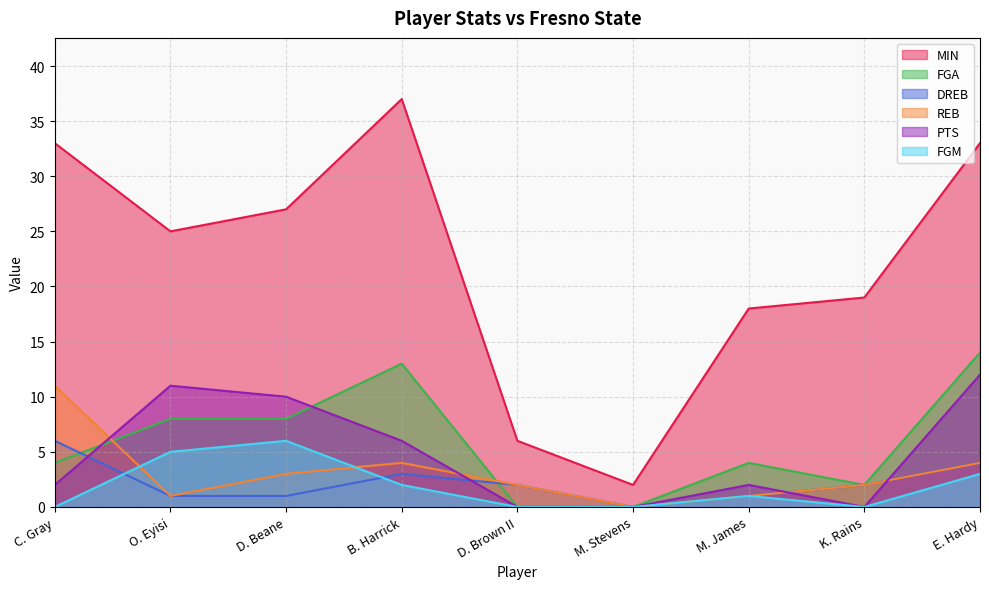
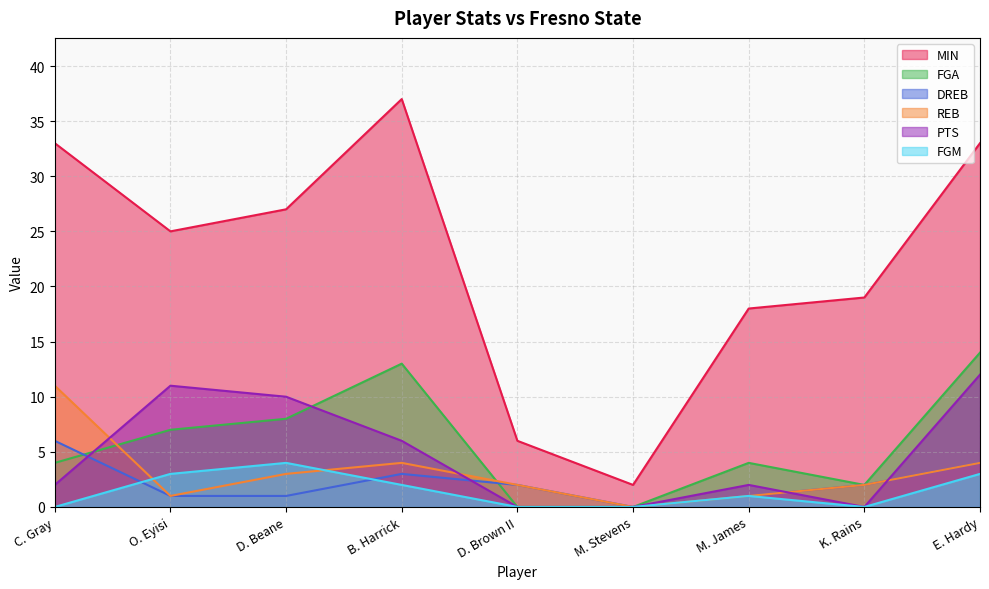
  {
    "MIN": {
      "C. Gray": 33,
      "O. Eyisi": 25,
      "D. Beane": 27,
      "B. Harrick": 37,
      "D. Brown II": 6,
      "M. Stevens": 2,
      "M. James": 18,
      "K. Rains": 19,
      "E. Hardy": 33
    },
    "FGA": {
      "C. Gray": 4,
-     "O. Eyisi": 8,
+     "O. Eyisi": 7,
      "D. Beane": 8,
      "B. Harrick": 13,
      "M. James": 4,
      "E. Hardy": 14
    },
    "DREB": {
      "C. Gray": 6,
      "D. Beane": 1,
      "B. Harrick": 3
    },
    "REB": {
      "C. Gray": 11,
      "D. Beane": 3,
      "B. Harrick": 4
    },
    "PTS": {
      "C. Gray": 2,
      "O. Eyisi": 11,
      "D. Beane": 10,
      "B. Harrick": 6,
      "M. James": 2,
      "E. Hardy": 12
    },
    "FGM": {
      "C. Gray": 0,
-     "O. Eyisi": 5,
-     "D. Beane": 6,
+     "O. Eyisi": 3,
+     "D. Beane": 4,
      "B. Harrick": 2,
      "E. Hardy": 3
    }
  }
